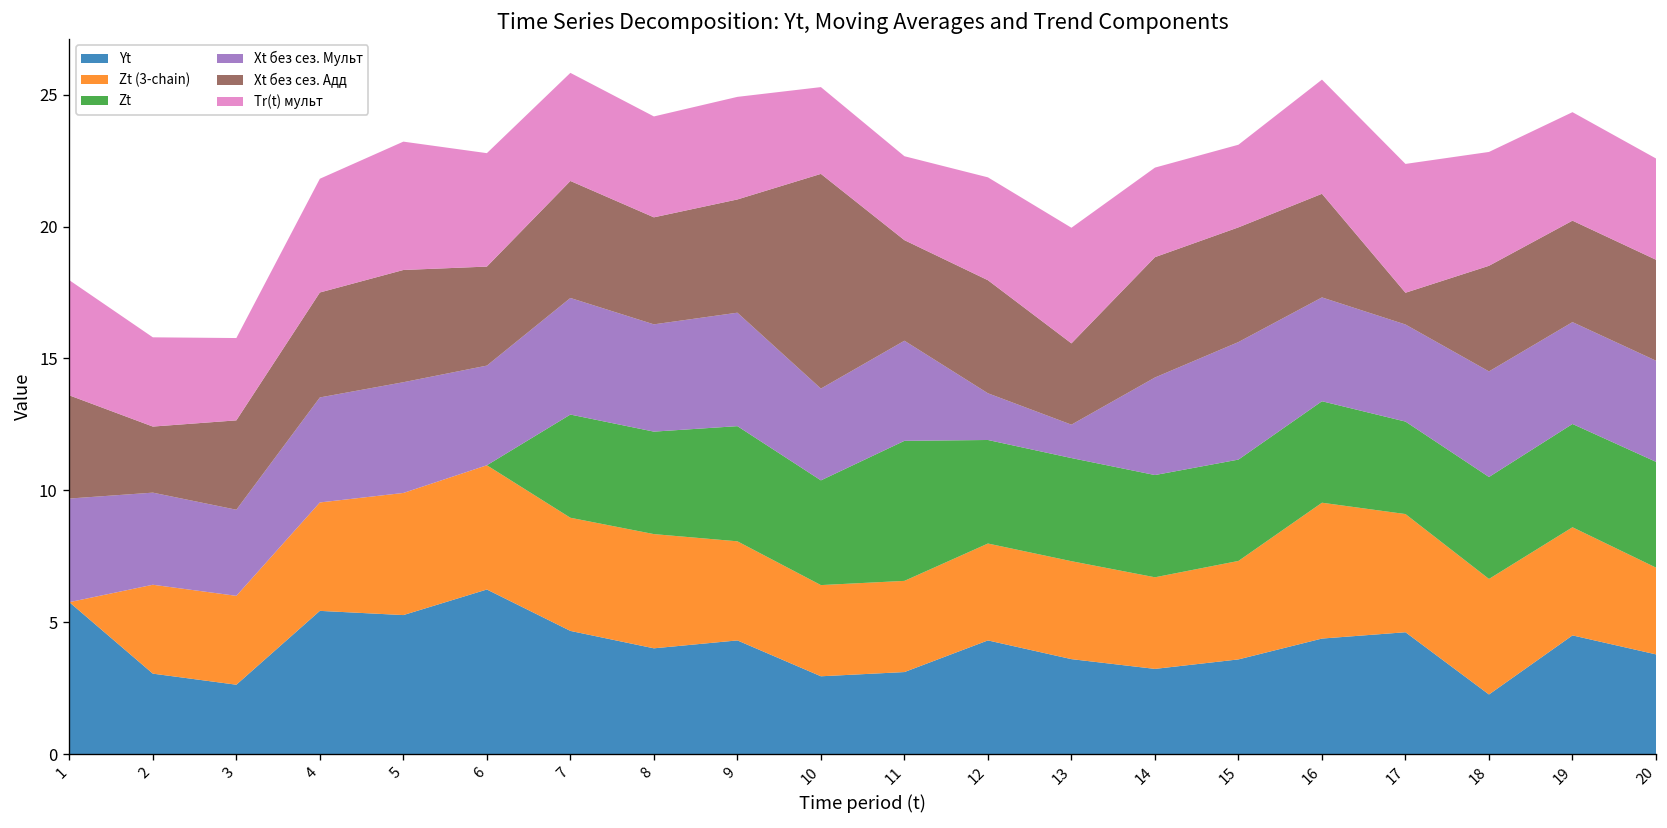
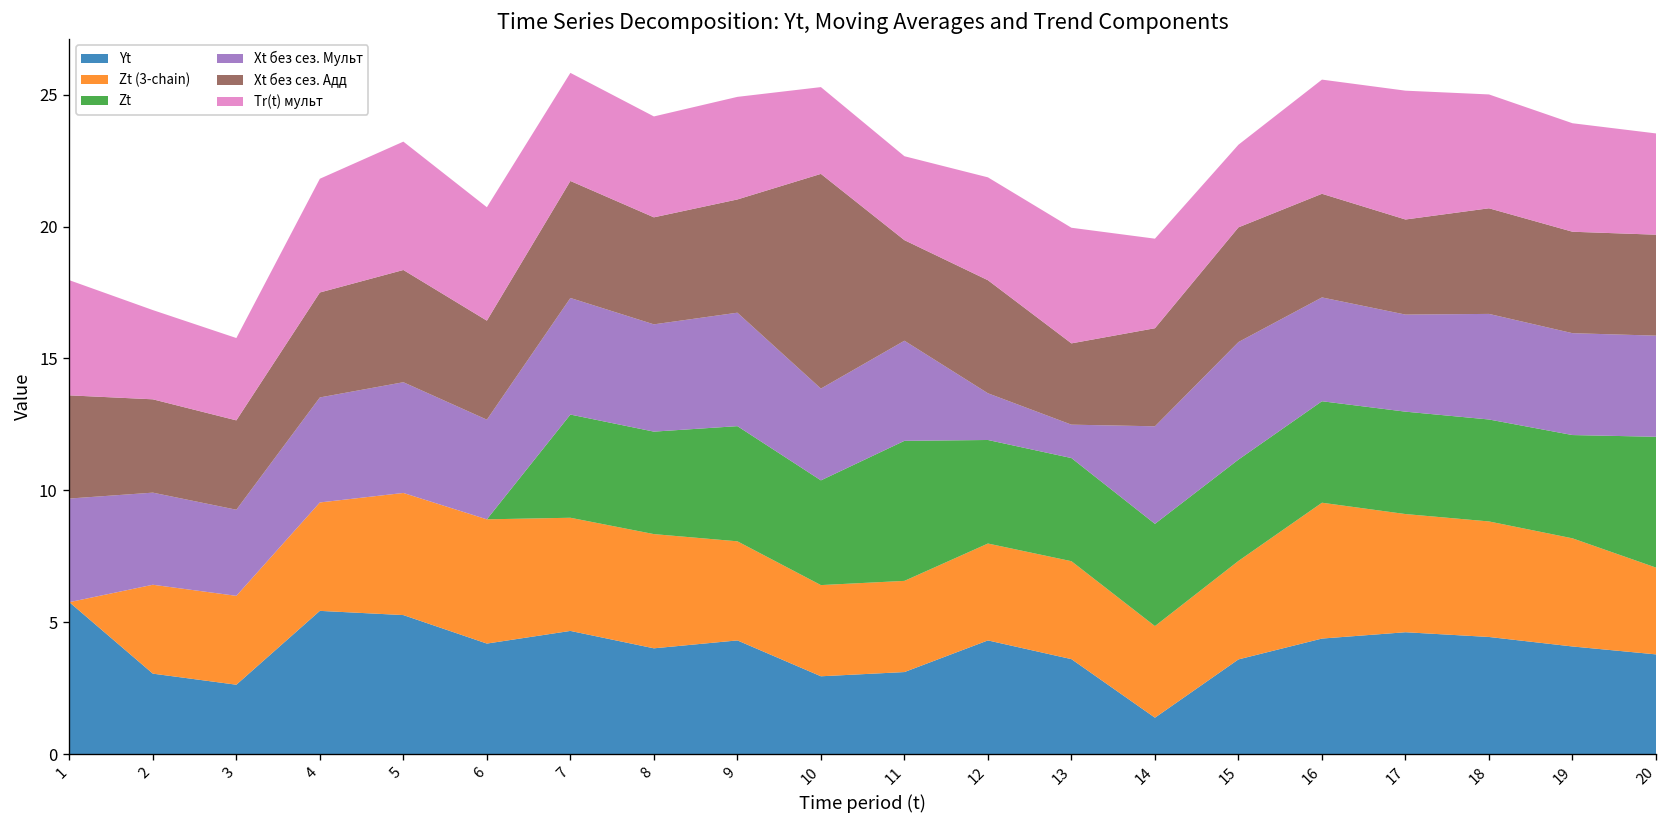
  {
    "Yt": {
      "2": 3.1,
      "3": 2.6,
      "4": 5.4,
      "5": 5.3,
-     "6": 6.2,
+     "6": 4.2,
      "7": 4.7,
      "8": 4.0,
      "9": 4.3,
      "10": 3.0,
      "11": 3.1,
      "12": 4.3,
      "13": 3.6,
-     "14": 3.2,
+     "14": 1.4,
      "15": 3.6,
      "16": 4.4,
      "17": 4.6,
-     "18": 2.3,
-     "19": 4.5,
+     "18": 4.4,
+     "19": 4.1,
      "20": 3.8
    },
    "Zt (3-chain)": {
      "7": 4.3,
      "8": 4.3,
      "9": 3.8,
      "10": 3.5,
      "11": 3.5,
      "12": 3.7,
      "13": 3.7,
      "14": 3.5,
      "15": 3.7,
      "16": 5.2,
      "17": 4.5,
      "18": 4.4,
      "19": 4.1,
      "20": 3.3
    },
    "Zt": {
      "7": 3.9,
      "8": 3.9,
      "9": 4.4,
      "10": 4.0,
      "11": 5.3,
      "12": 3.9,
      "13": 3.9,
      "14": 3.9,
      "15": 3.8,
      "16": 3.8,
-     "17": 3.5,
+     "17": 3.9,
      "18": 3.9,
      "19": 3.9,
-     "20": 4.0
+     "20": 5.0
    },
    "Xt без сез. Мульт": {
      "1": 3.9,
      "2": 3.5,
      "3": 3.3,
      "4": 4.0,
      "5": 4.2,
      "6": 3.8,
      "7": 4.4,
      "8": 4.1,
      "9": 4.3,
      "10": 3.5,
      "11": 3.8,
      "12": 1.8,
      "13": 1.3,
      "14": 3.7,
      "15": 4.5,
      "16": 3.9,
      "17": 3.7,
      "18": 4.0,
      "19": 3.9,
      "20": 3.8
    },
    "Xt без сез. Адд": {
      "1": 3.9,
-     "2": 2.5,
+     "2": 3.5,
      "3": 3.4,
      "4": 4.0,
      "5": 4.3,
      "6": 3.8,
      "7": 4.4,
      "8": 4.1,
      "9": 4.3,
      "10": 8.1,
      "11": 3.8,
      "12": 4.3,
      "13": 3.1,
-     "14": 4.6,
+     "14": 3.7,
      "15": 4.3,
      "16": 3.9,
-     "17": 1.2,
+     "17": 3.6,
      "18": 4.0,
      "19": 3.8,
      "20": 3.8
    },
    "Tr(t) мульт": {
      "1": 4.4,
      "2": 3.4,
      "3": 3.1,
      "4": 4.3,
      "5": 4.9,
      "6": 4.3,
      "7": 4.1,
      "8": 3.8,
      "9": 3.9,
      "10": 3.3,
      "11": 3.2,
      "12": 3.9,
      "13": 4.4,
      "14": 3.4,
      "15": 3.1,
      "16": 4.3,
      "17": 4.9,
      "18": 4.3,
      "19": 4.1,
      "20": 3.8
    }
  }
